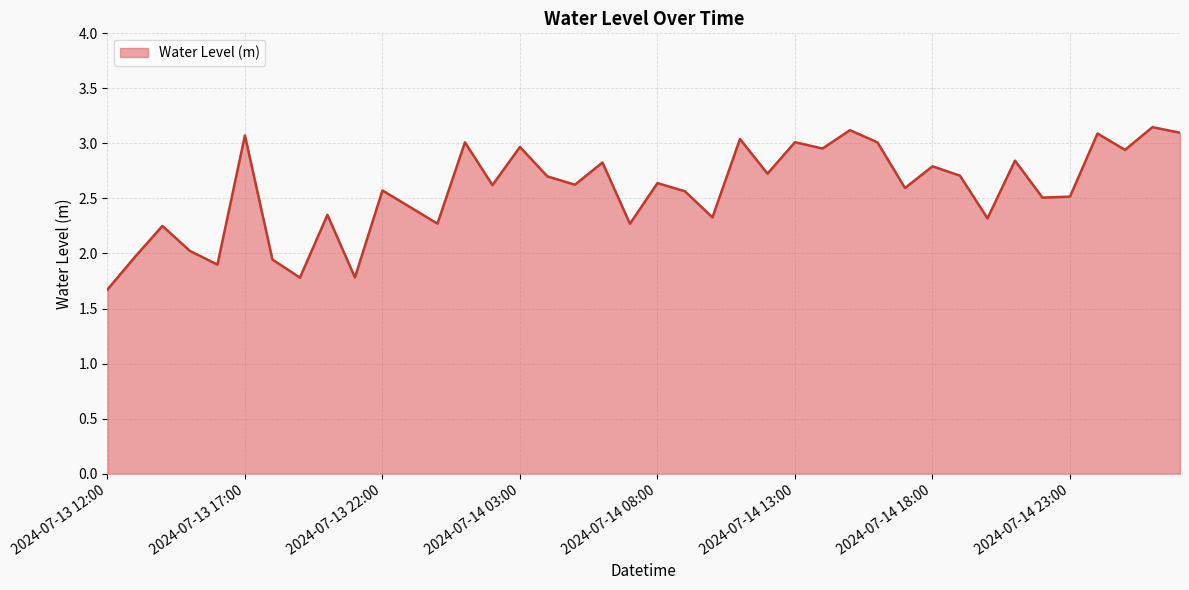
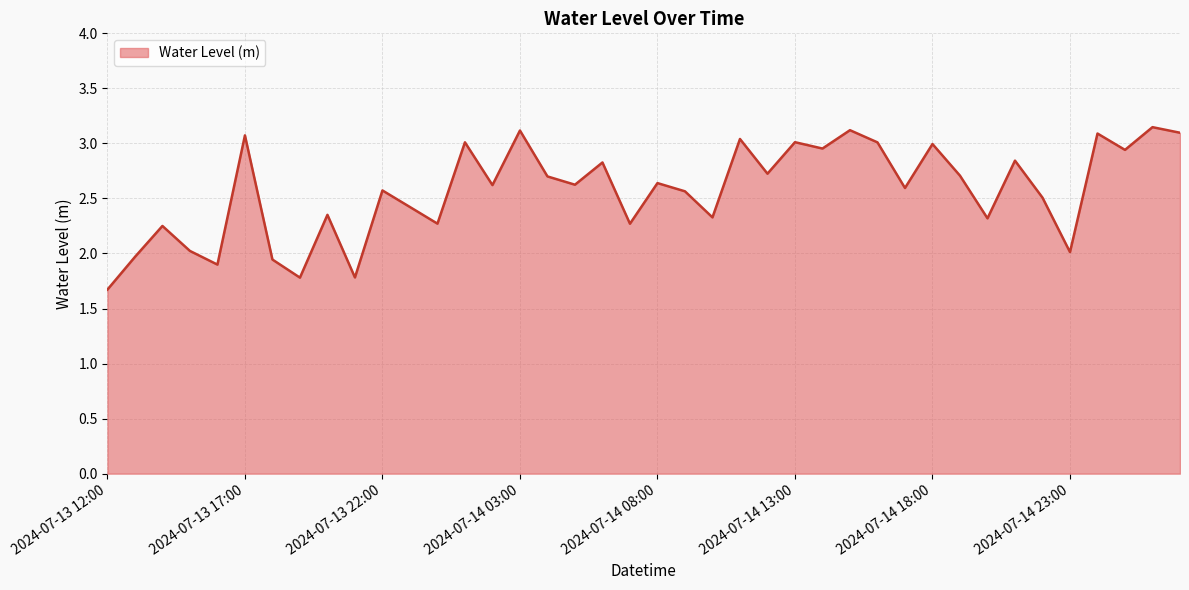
  {
    "2024-07-13 12:00": 1.67,
    "2024-07-13 17:00": 3.07,
    "2024-07-13 22:00": 2.57,
-   "2024-07-14 03:00": 2.97,
+   "2024-07-14 03:00": 3.12,
    "2024-07-14 08:00": 2.64,
    "2024-07-14 13:00": 3.01,
-   "2024-07-14 18:00": 2.79,
-   "2024-07-14 23:00": 2.52
+   "2024-07-14 18:00": 2.99,
+   "2024-07-14 23:00": 2.01
  }
